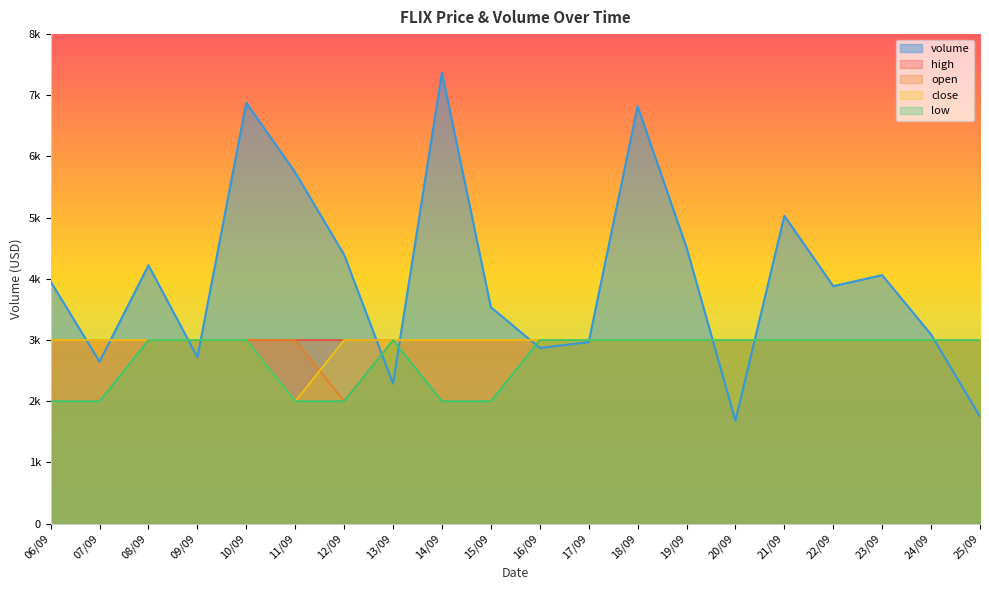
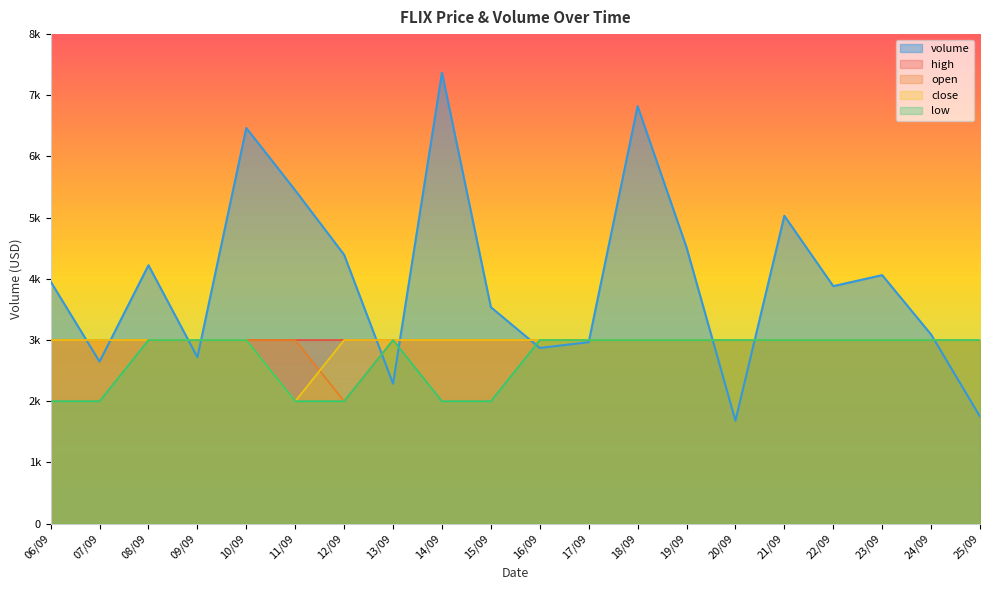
  {
    "volume": {
      "06/09": 4000,
      "07/09": 2600,
      "08/09": 4200,
      "09/09": 2700,
-     "10/09": 6900,
-     "11/09": 5700,
+     "10/09": 6500,
+     "11/09": 5400,
      "12/09": 4400,
      "13/09": 2300,
      "14/09": 7400,
      "15/09": 3500,
      "16/09": 2900,
      "18/09": 6800,
      "19/09": 4500,
      "20/09": 1700,
      "21/09": 5000,
      "22/09": 3900,
      "23/09": 4100,
      "24/09": 3100,
      "25/09": 1800
    },
    "low": {
      "06/09": 2000,
      "07/09": 2000,
      "14/09": 2000,
      "15/09": 2000
    }
  }
